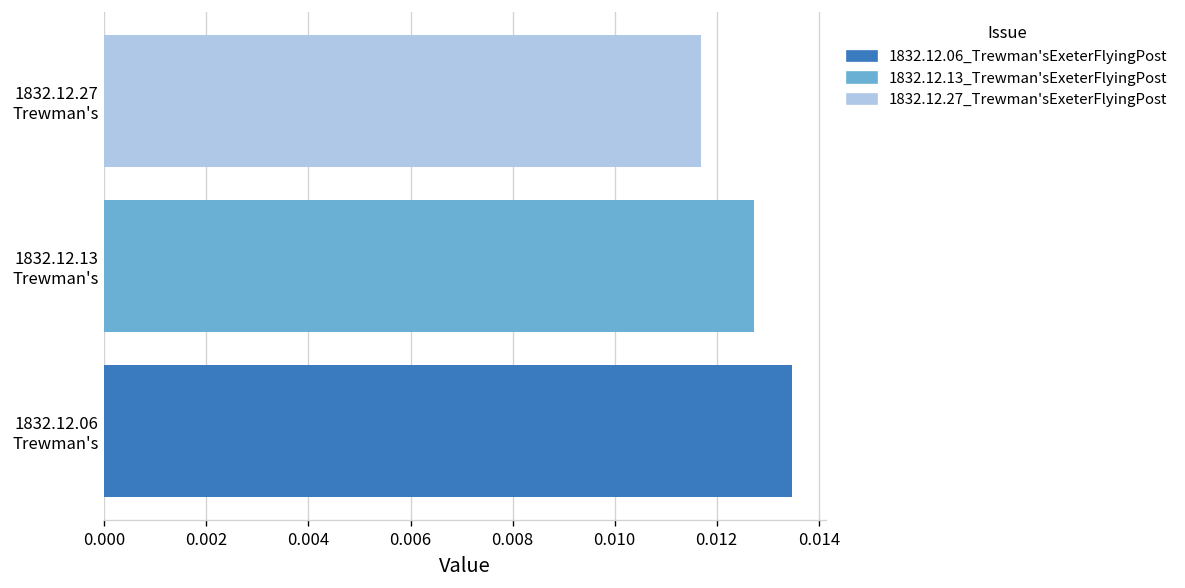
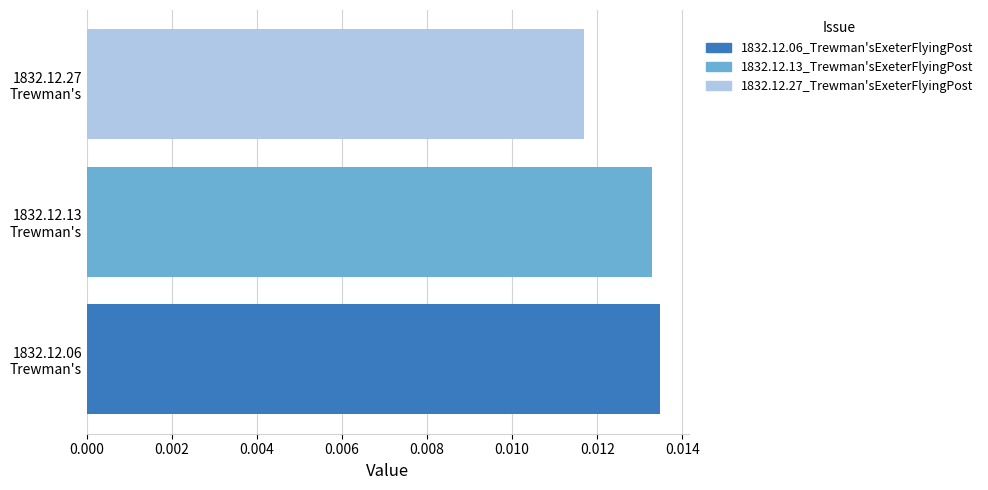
  {
    "1832.12.27 Trewman's": 0.0117,
-   "1832.12.13 Trewman's": 0.0127,
+   "1832.12.13 Trewman's": 0.0133,
    "1832.12.06 Trewman's": 0.0135
  }
